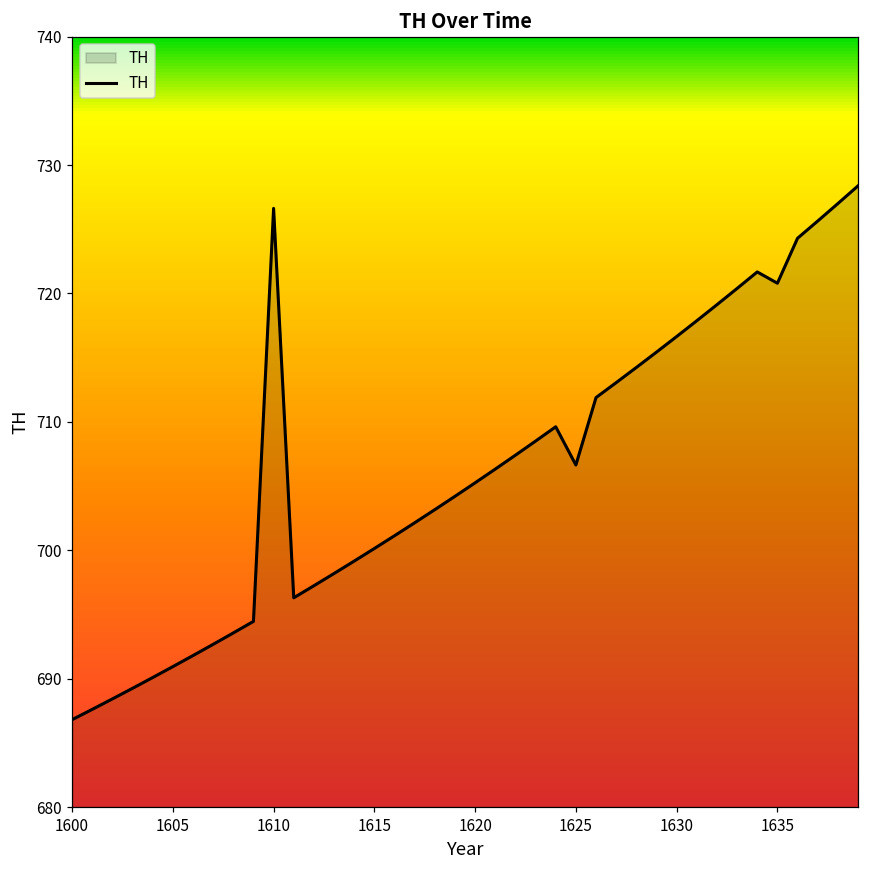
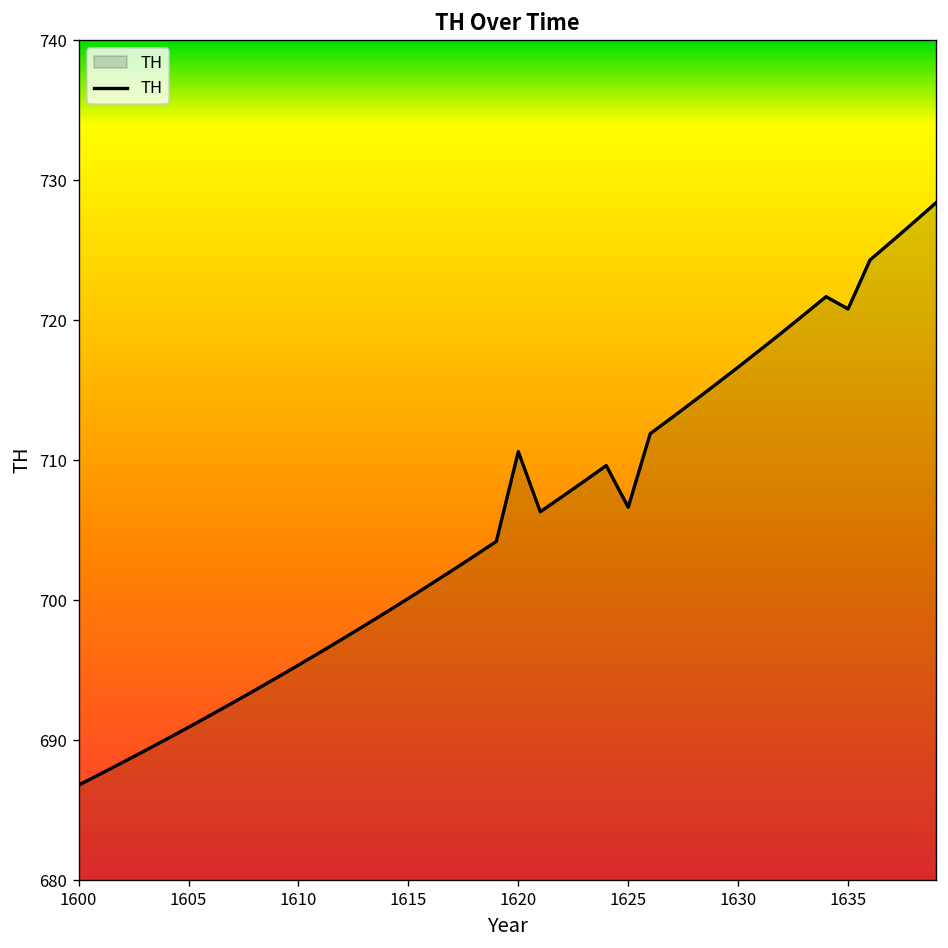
  {
    "1600": 686.8,
    "1605": 690.9,
-   "1610": 726.6,
+   "1610": 695.4,
    "1615": 700.1,
-   "1620": 705.3,
+   "1620": 710.6,
    "1625": 706.6,
    "1630": 716.6,
    "1635": 720.8
  }
